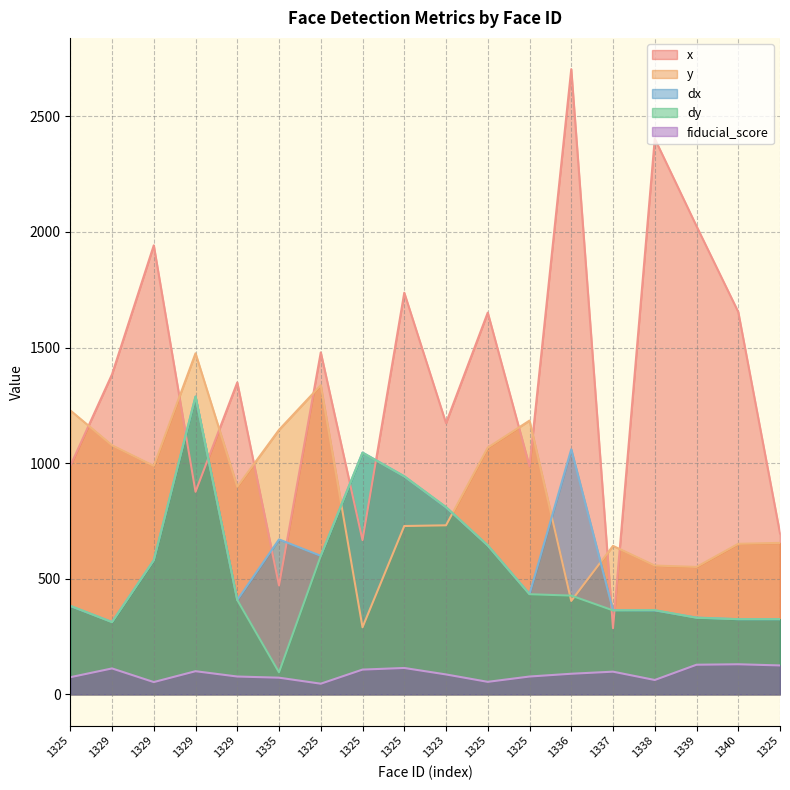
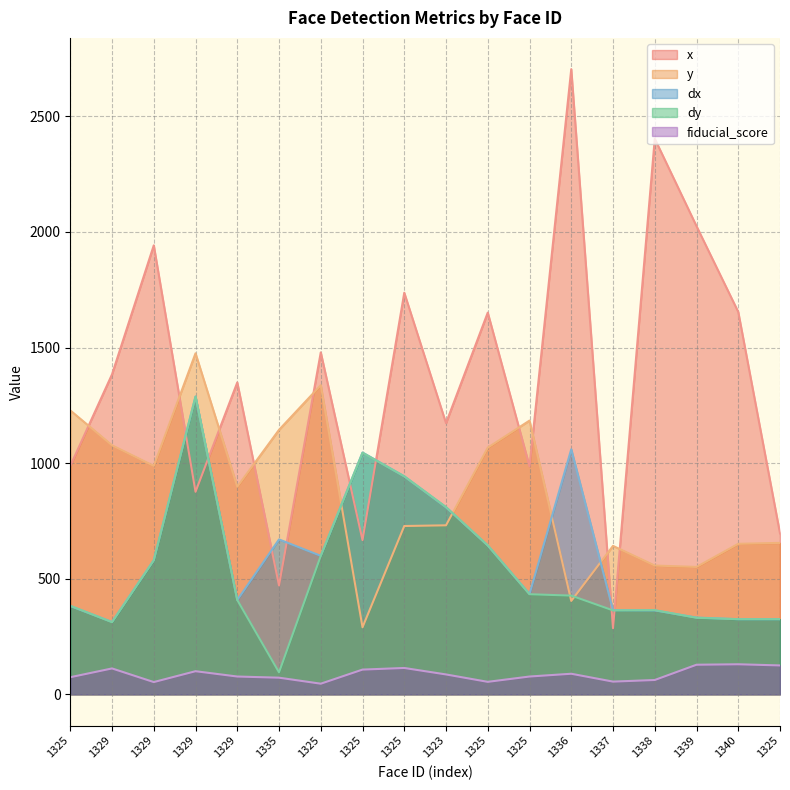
  {
    "dx": {
      "1335": 670,
      "1336": 1060
    },
    "dy": {
      "1335": 100,
      "1336": 430
    },
    "fiducial_score": {
      "1335": 70,
      "1323": 90,
      "1336": 90,
-     "1337": 100,
+     "1337": 60,
      "1338": 60,
      "1339": 130,
      "1340": 130
    }
  }
